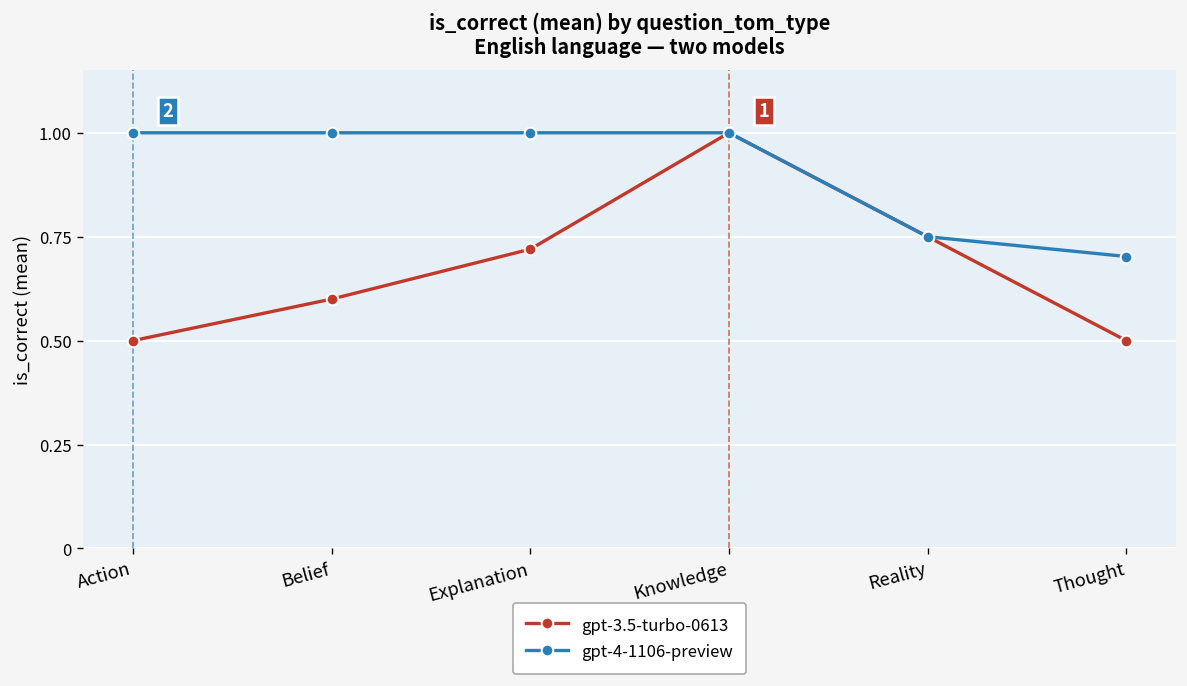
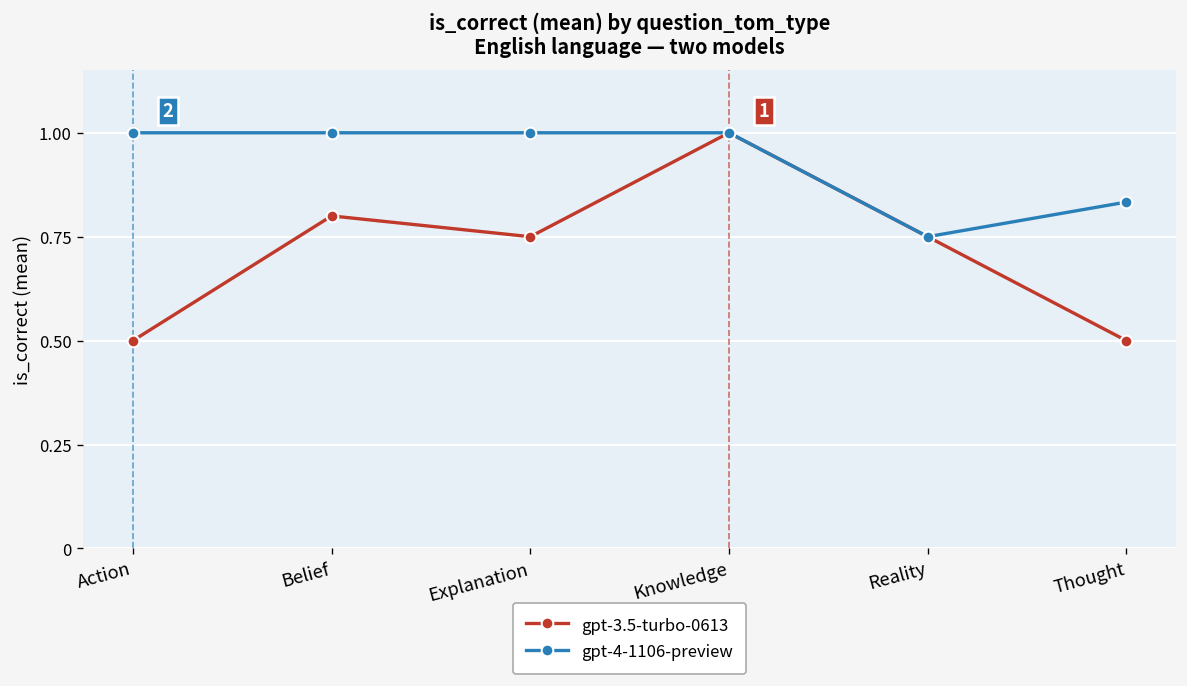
  {
    "gpt-3.5-turbo-0613": {
      "Action": 0.50,
-     "Belief": 0.6,
-     "Explanation": 0.72,
+     "Belief": 0.8,
+     "Explanation": 0.75,
      "Thought": 0.50
    },
    "gpt-4-1106-preview": {
      "Action": 1.00,
      "Belief": 1.00,
      "Explanation": 1.00,
-     "Thought": 0.70
+     "Thought": 0.83
    }
  }
